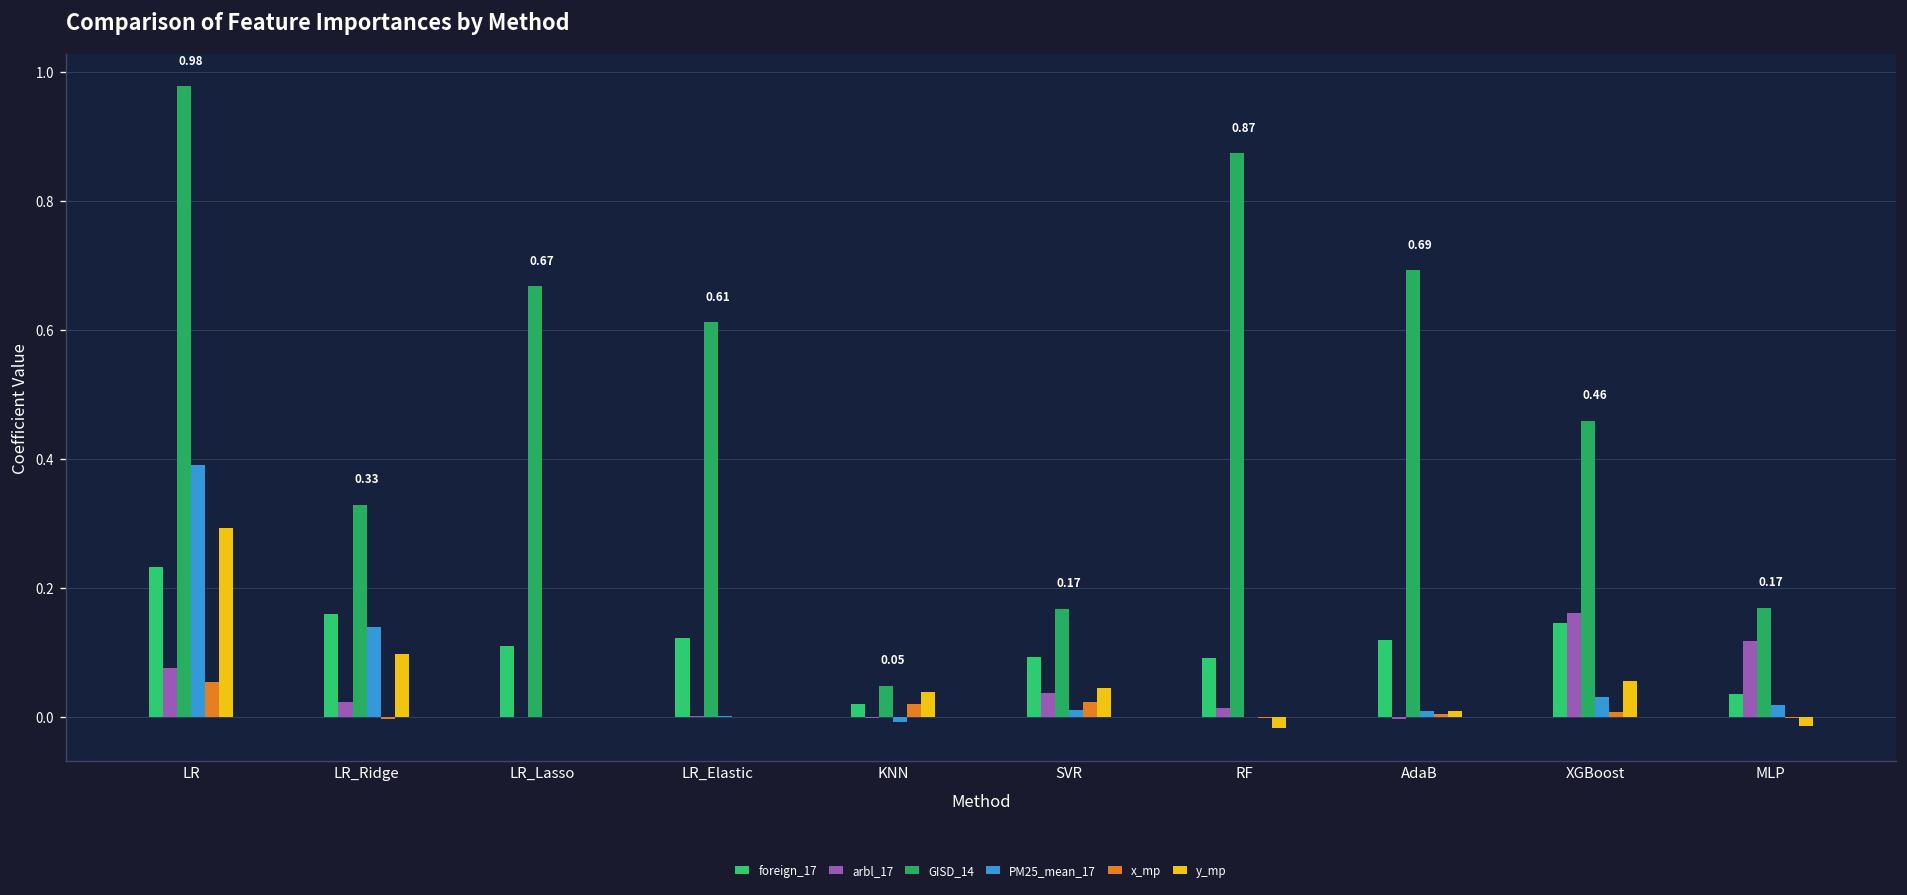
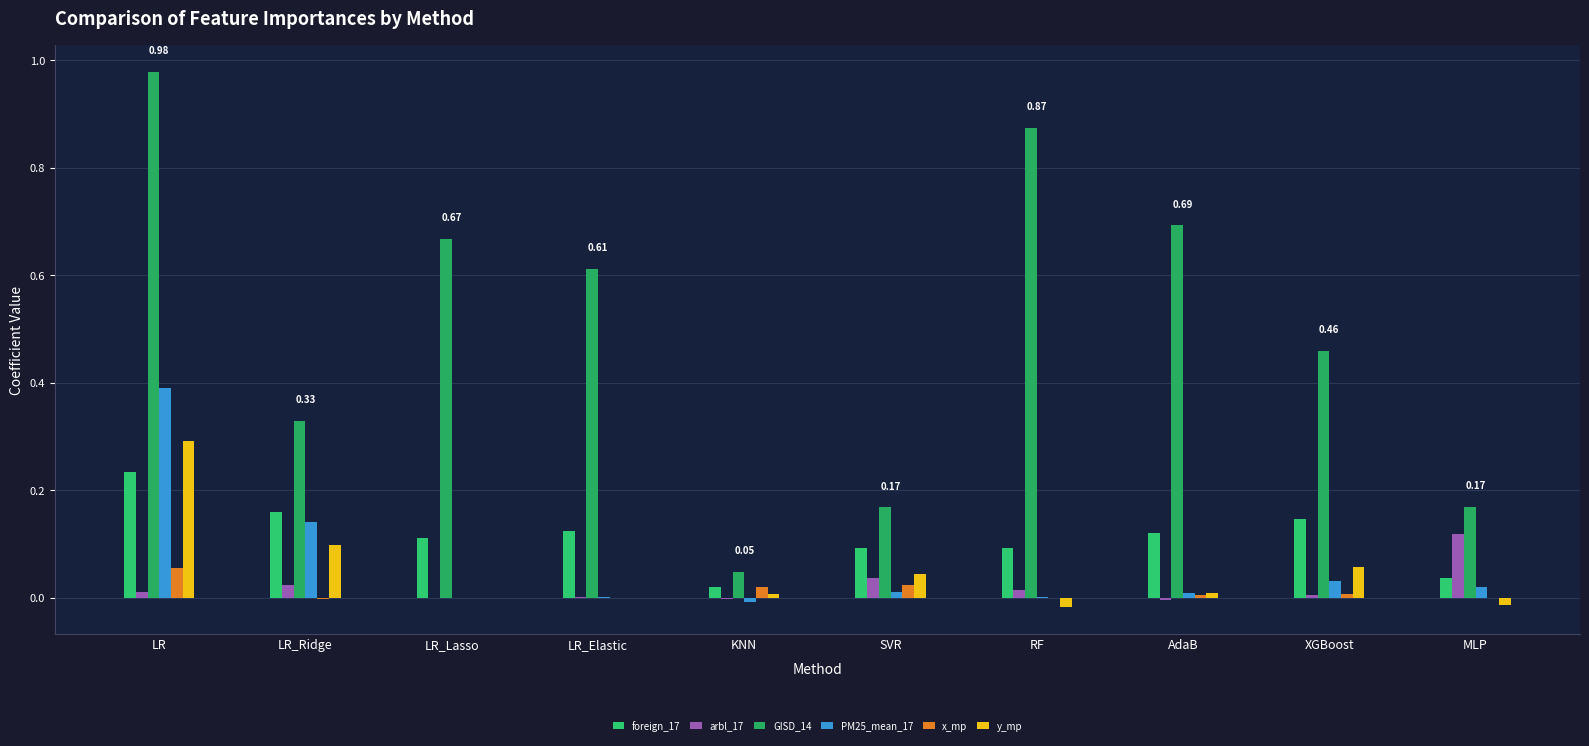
  {
    "arbl_17": {
-     "LR": 0.08,
+     "LR": 0.01,
      "LR_Ridge": 0.02,
      "SVR": 0.04,
      "RF": 0.01,
-     "XGBoost": 0.16,
+     "XGBoost": 0.01,
      "MLP": 0.12
    },
    "PM25_mean_17": {
      "LR": 0.39,
      "LR_Ridge": 0.14,
      "KNN": -0.01,
      "SVR": 0.01,
      "AdaB": 0.01,
      "XGBoost": 0.03,
      "MLP": 0.02
    },
    "x_mp": {
      "LR": 0.05,
      "LR_Lasso": 0.00,
      "LR_Elastic": 0.00,
      "KNN": 0.02,
      "SVR": 0.02,
      "XGBoost": 0.01
    },
    "y_mp": {
      "LR": 0.29,
      "LR_Ridge": 0.10,
      "LR_Lasso": 0.00,
      "LR_Elastic": 0.00,
-     "KNN": 0.04,
+     "KNN": 0.01,
      "SVR": 0.04,
      "RF": -0.02,
      "AdaB": 0.01,
      "XGBoost": 0.06,
      "MLP": -0.01
    }
  }
